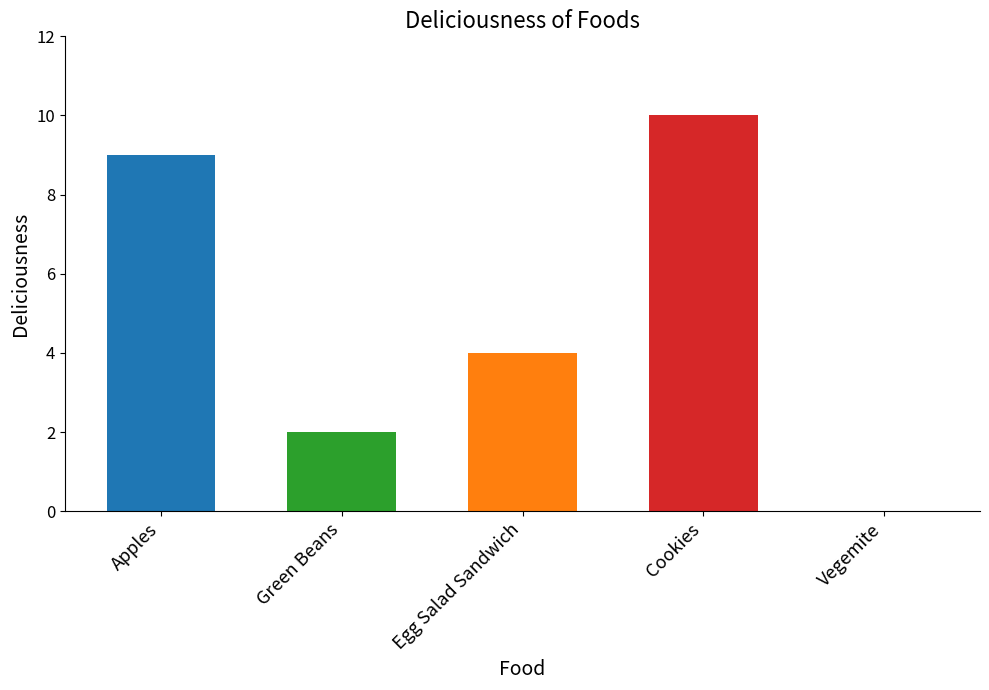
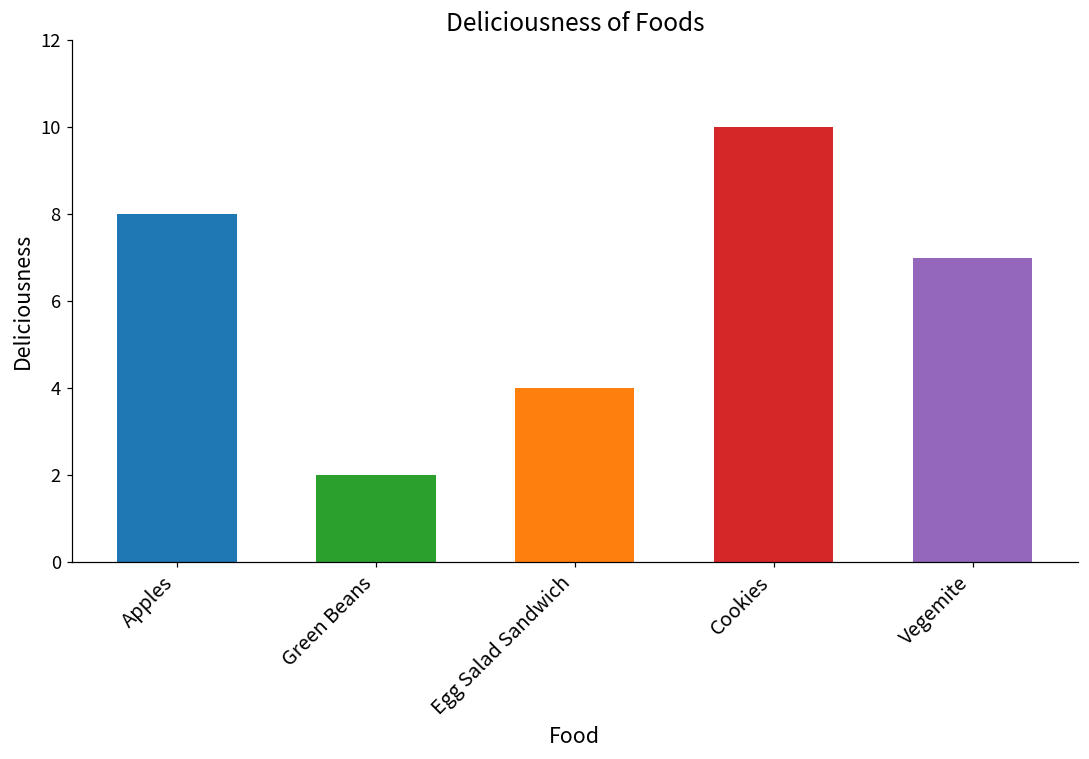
  {
-   "Apples": 9,
+   "Apples": 8,
    "Green Beans": 2,
    "Egg Salad Sandwich": 4,
    "Cookies": 10,
-   "Vegemite": 0
+   "Vegemite": 7
  }
